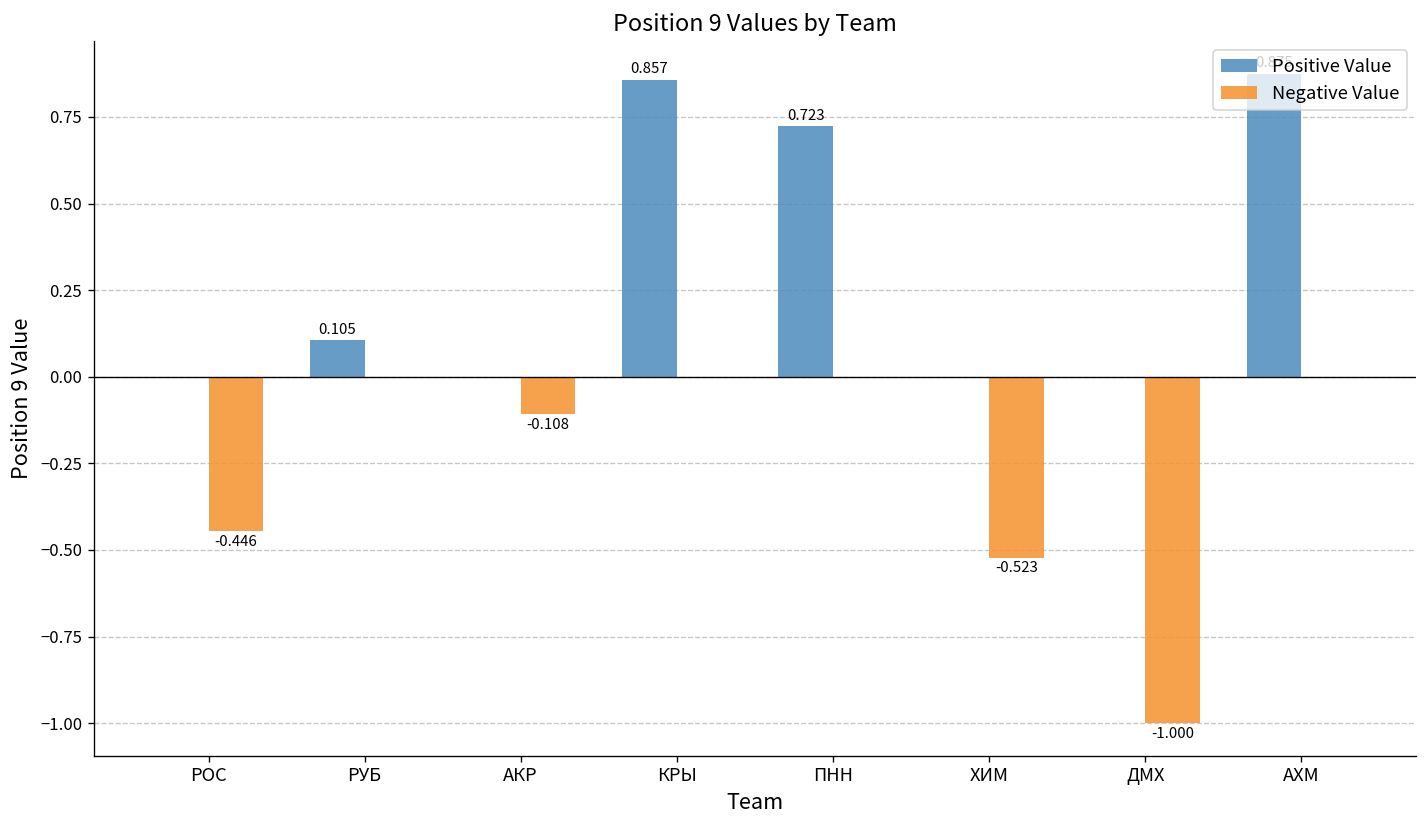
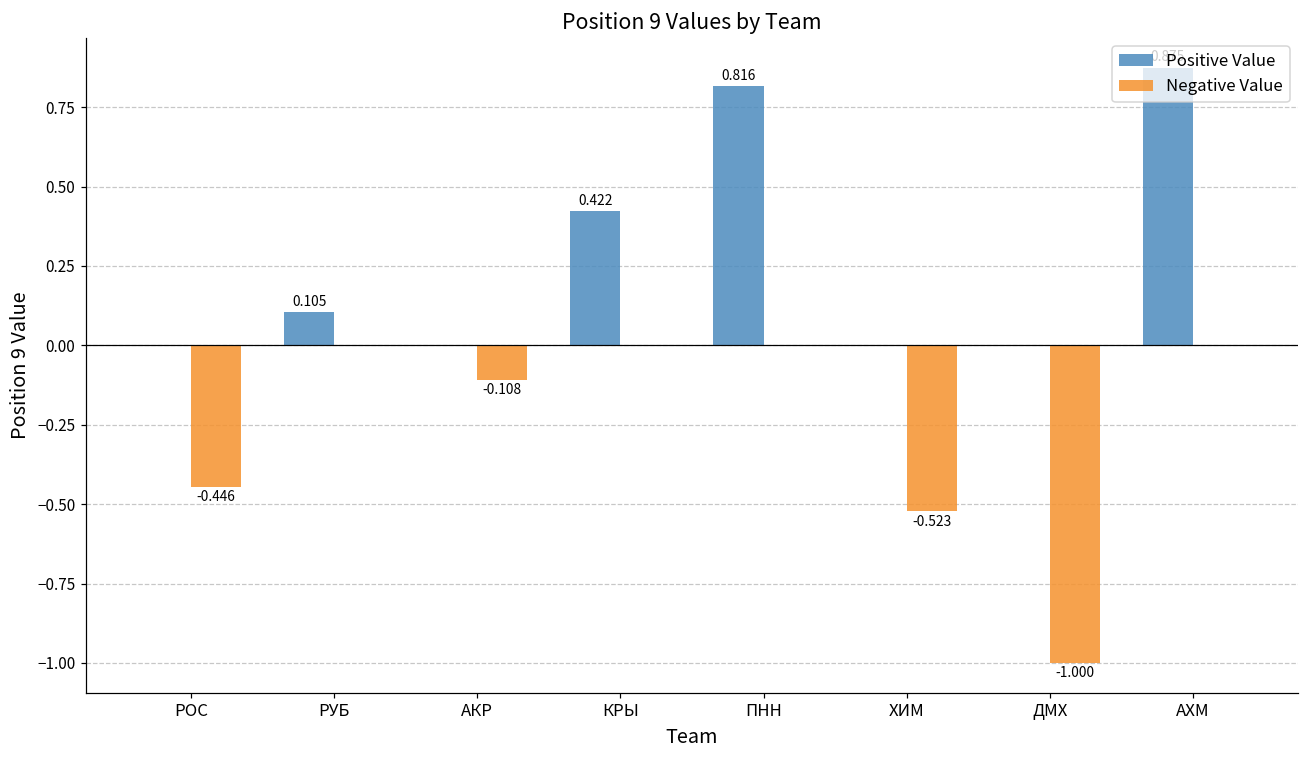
  {
    "Positive Value": {
      "РУБ": 0.105,
-     "КРЫ": 0.857,
-     "ПНН": 0.723
+     "КРЫ": 0.422,
+     "ПНН": 0.816
    },
    "Negative Value": {
      "РОС": -0.446,
      "АКР": -0.108,
      "ХИМ": -0.523,
      "ДМХ": -1.000
    }
  }
